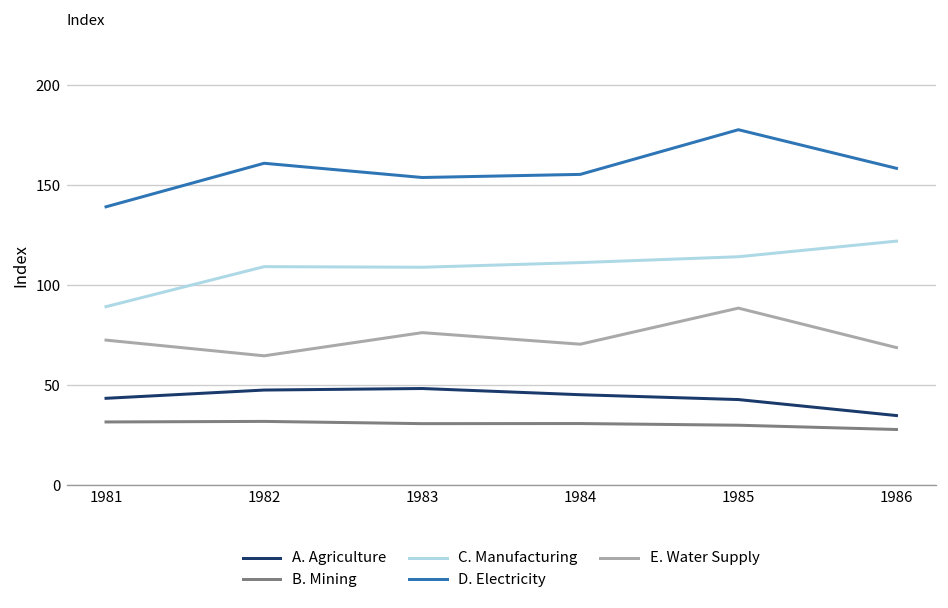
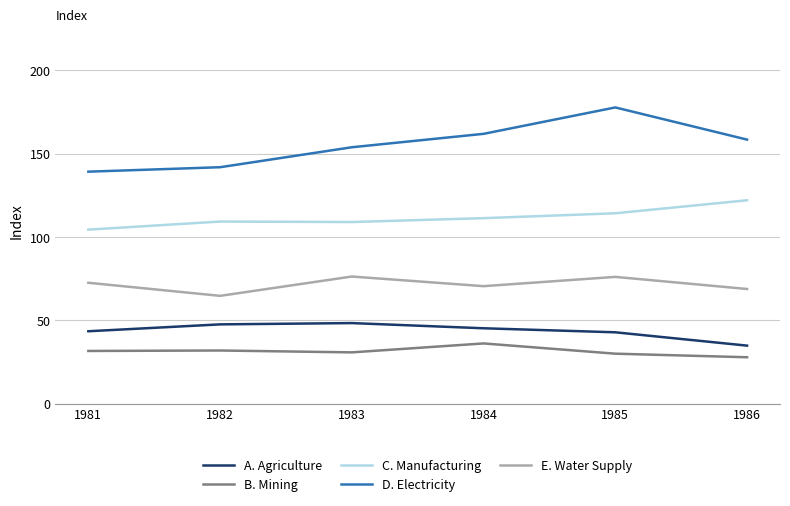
  {
    "A. Agriculture": {
      "1981": 43,
      "1982": 47,
      "1983": 48,
      "1984": 45,
      "1985": 43,
      "1986": 35
    },
    "B. Mining": {
      "1981": 32,
      "1982": 32,
      "1983": 31,
-     "1984": 31,
+     "1984": 36,
      "1985": 30,
      "1986": 28
    },
    "C. Manufacturing": {
-     "1981": 89,
+     "1981": 104,
      "1982": 109,
      "1983": 109,
      "1984": 111,
      "1985": 114,
      "1986": 122
    },
    "D. Electricity": {
      "1981": 139,
-     "1982": 161,
+     "1982": 142,
      "1983": 154,
-     "1984": 155,
+     "1984": 162,
      "1985": 178,
      "1986": 158
    },
    "E. Water Supply": {
      "1981": 72,
      "1982": 65,
      "1983": 76,
      "1984": 70,
-     "1985": 88,
+     "1985": 76,
      "1986": 69
    }
  }
